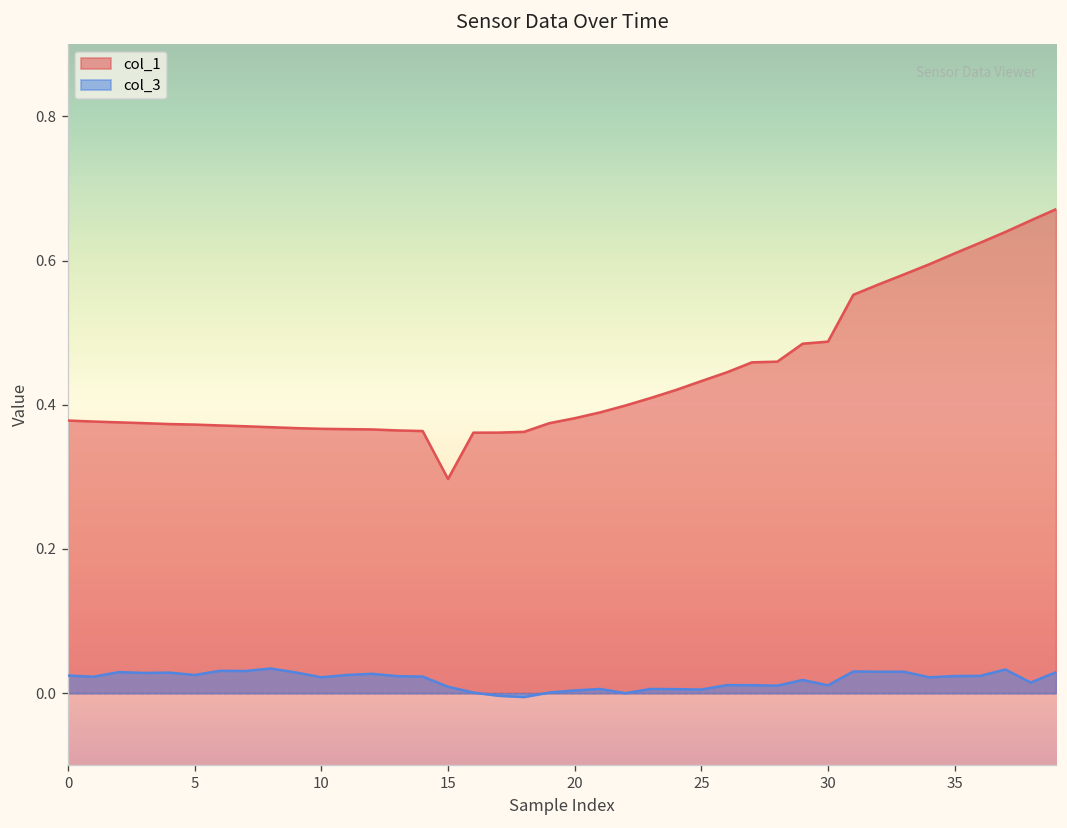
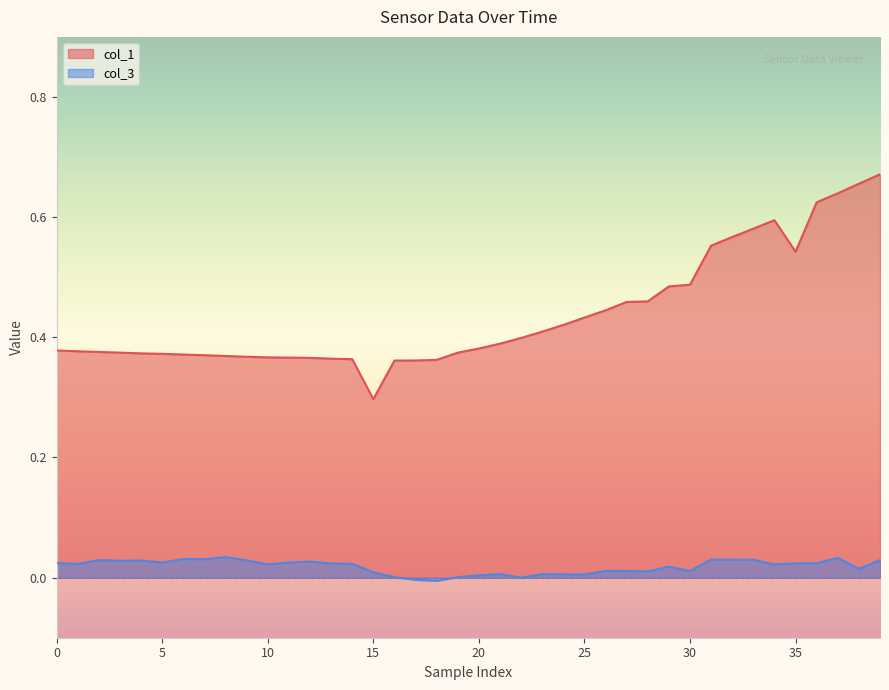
  {
    "col_1": {
      "0": 0.38,
      "5": 0.37,
      "10": 0.37,
      "15": 0.30,
      "20": 0.38,
      "25": 0.43,
      "30": 0.49,
-     "35": 0.61
+     "35": 0.54
    }
  }
